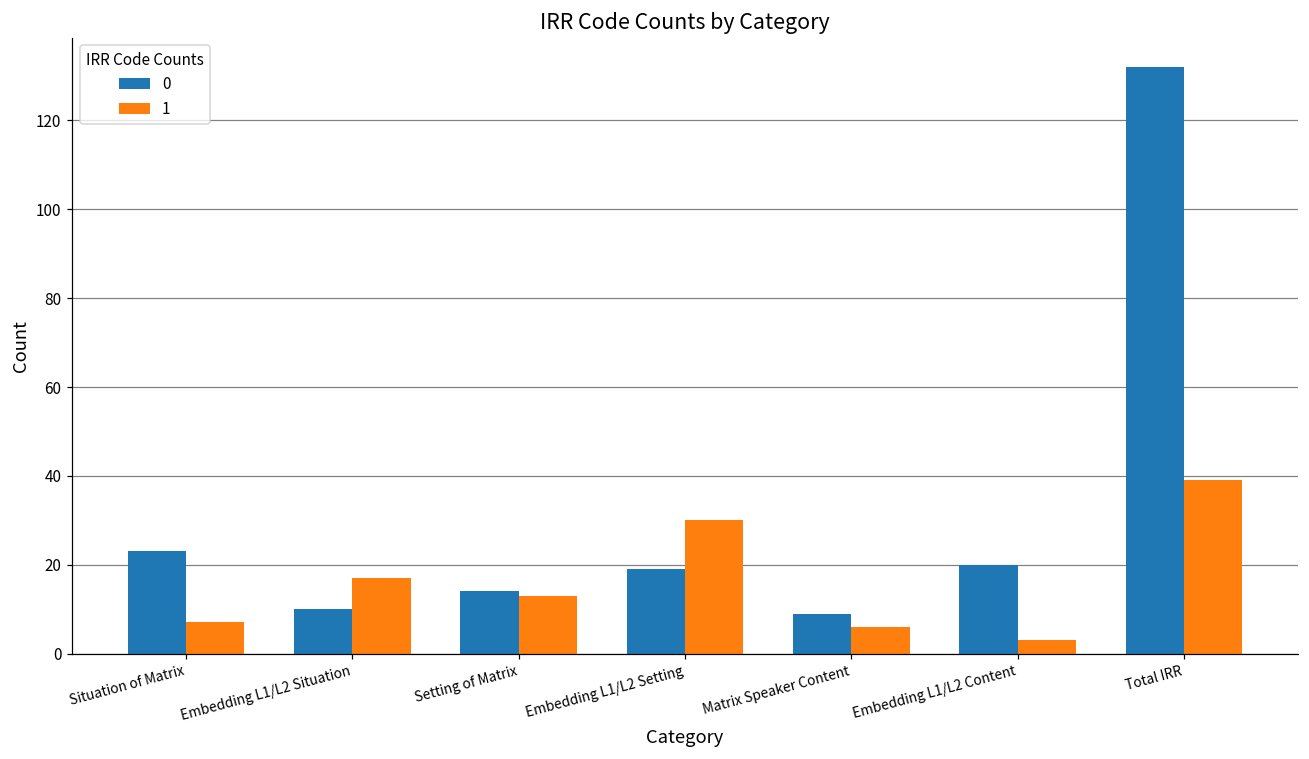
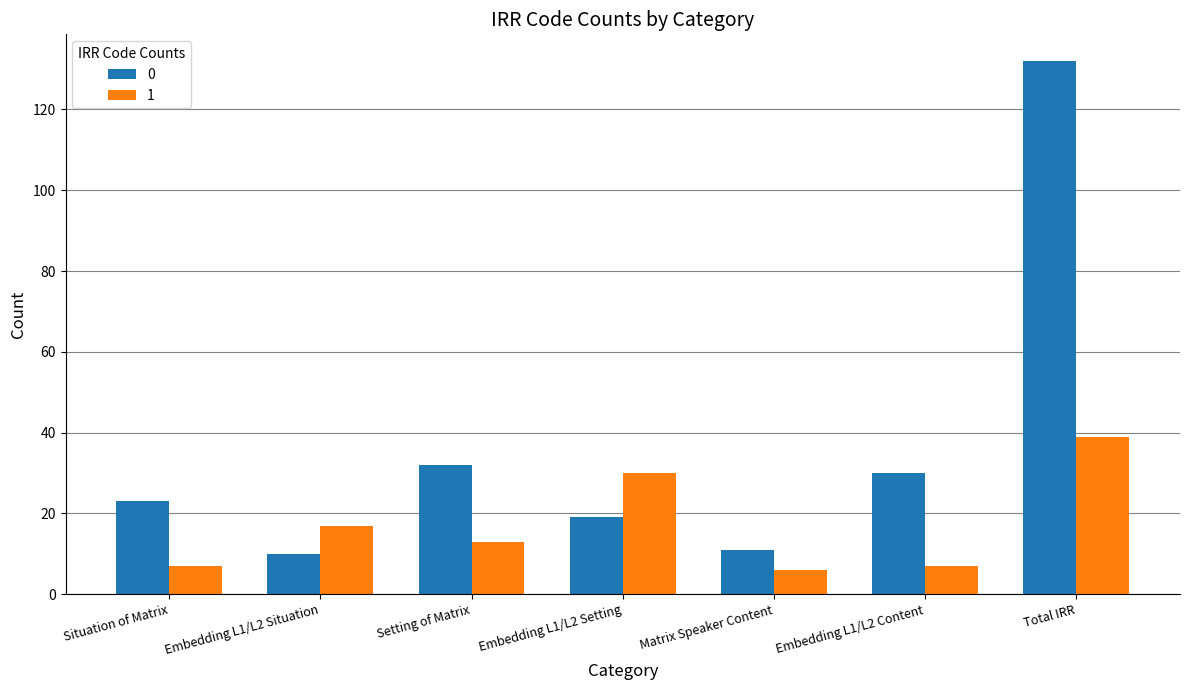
  {
    "0": {
      "Situation of Matrix": 23,
      "Embedding L1/L2 Situation": 10,
-     "Setting of Matrix": 14,
+     "Setting of Matrix": 32,
      "Embedding L1/L2 Setting": 19,
-     "Matrix Speaker Content": 9,
-     "Embedding L1/L2 Content": 20,
+     "Matrix Speaker Content": 11,
+     "Embedding L1/L2 Content": 30,
      "Total IRR": 132
    },
    "1": {
      "Situation of Matrix": 7,
      "Embedding L1/L2 Situation": 17,
      "Setting of Matrix": 13,
      "Embedding L1/L2 Setting": 30,
      "Matrix Speaker Content": 6,
-     "Embedding L1/L2 Content": 3,
+     "Embedding L1/L2 Content": 7,
      "Total IRR": 39
    }
  }
